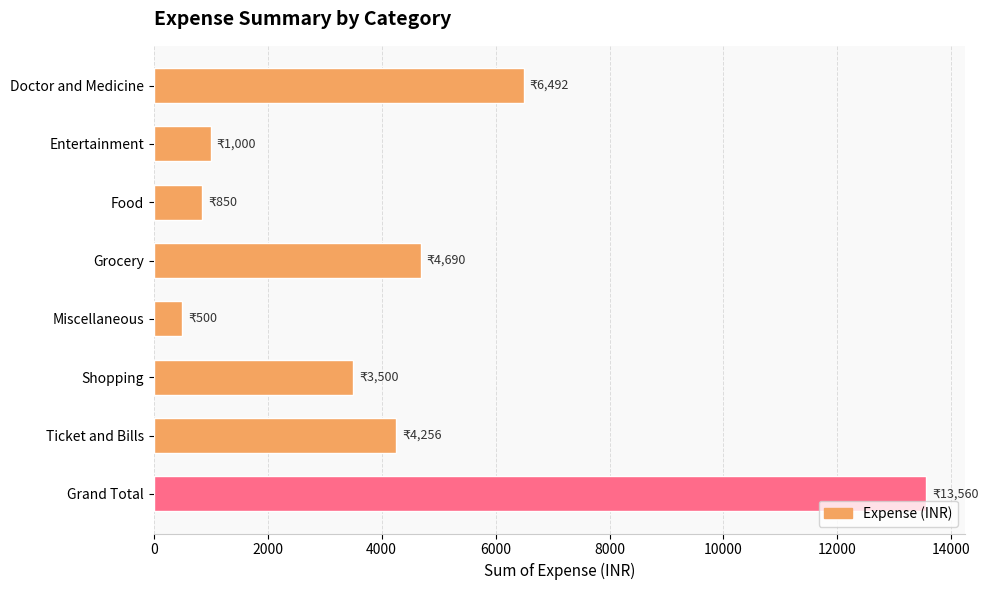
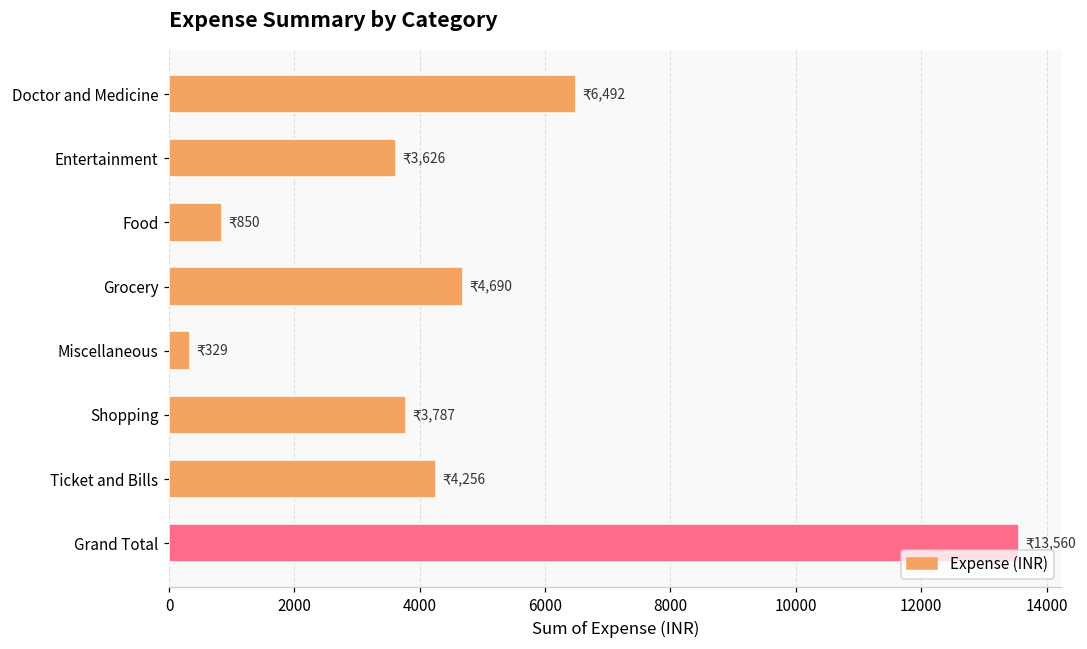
  {
    "Doctor and Medicine": "6,492",
-   "Entertainment": "1,000",
+   "Entertainment": "3,626",
    "Food": "850",
    "Grocery": "4,690",
-   "Miscellaneous": "500",
-   "Shopping": "3,500",
+   "Miscellaneous": "329",
+   "Shopping": "3,787",
    "Ticket and Bills": "4,256",
    "Grand Total": "13,560"
  }
